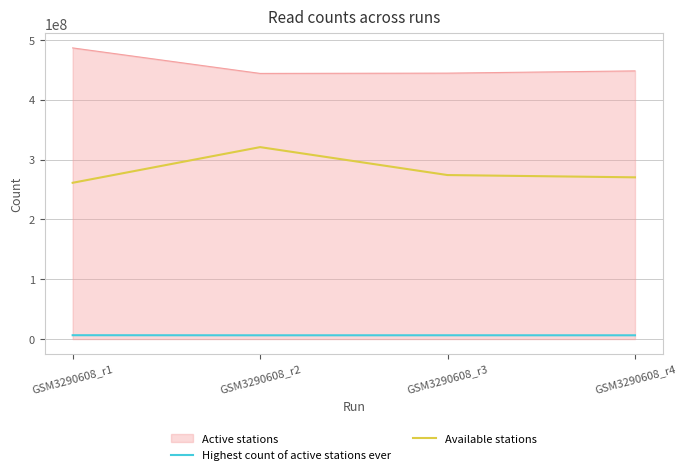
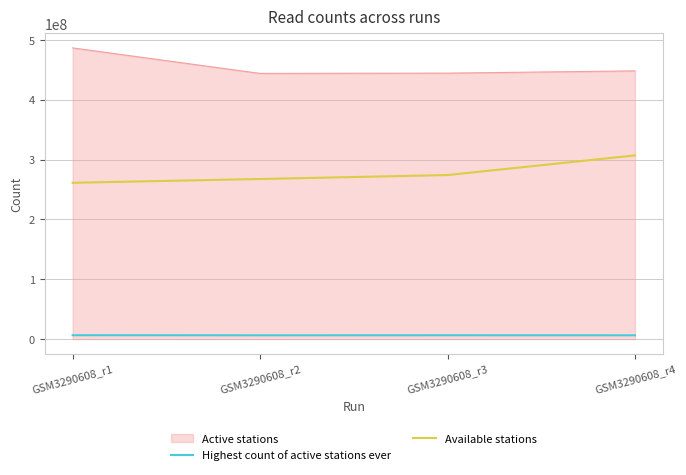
  {
    "Active stations": {
      "GSM3290608_r1": 490000000,
      "GSM3290608_r2": 440000000,
      "GSM3290608_r3": 440000000,
      "GSM3290608_r4": 450000000
    },
    "Highest count of active stations ever": {
      "GSM3290608_r1": 10000000,
      "GSM3290608_r2": 10000000,
      "GSM3290608_r3": 10000000,
      "GSM3290608_r4": 10000000
    },
    "Available stations": {
      "GSM3290608_r1": 260000000,
-     "GSM3290608_r2": 320000000,
+     "GSM3290608_r2": 270000000,
      "GSM3290608_r3": 270000000,
-     "GSM3290608_r4": 270000000
+     "GSM3290608_r4": 310000000
    }
  }
